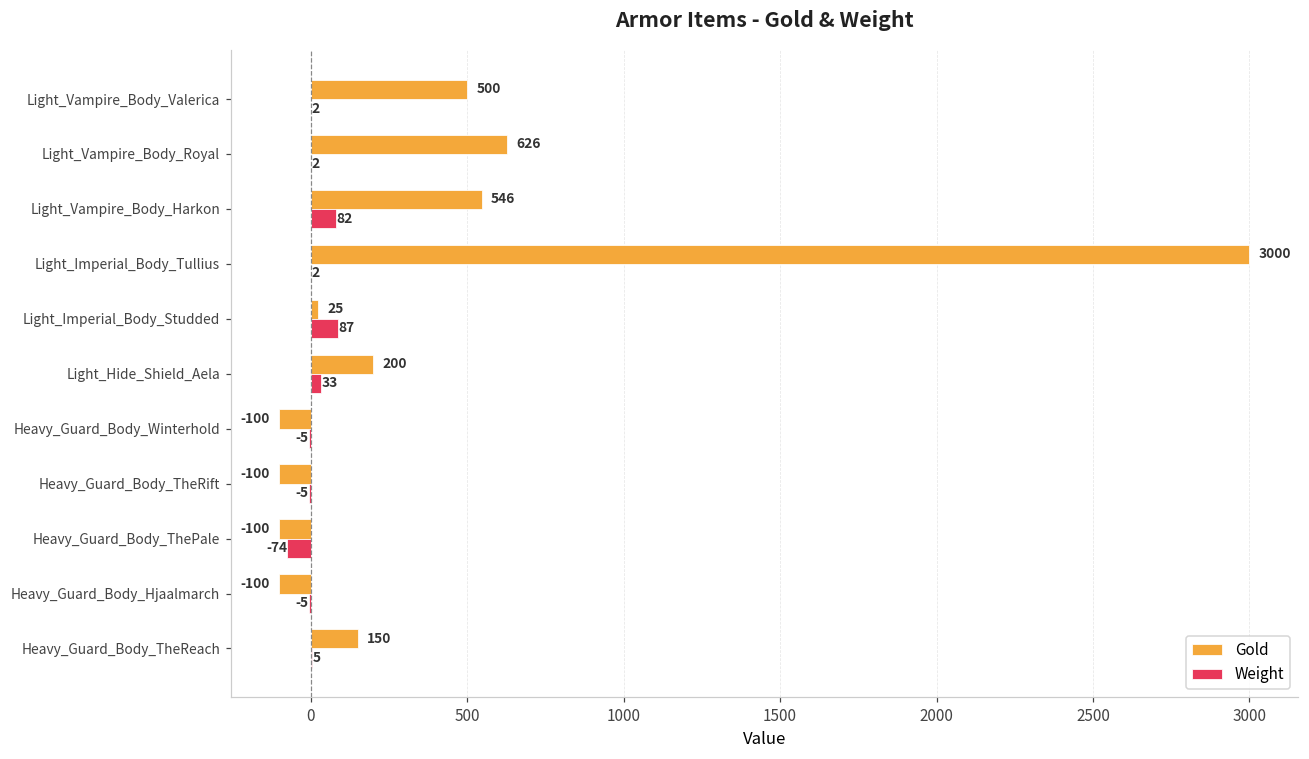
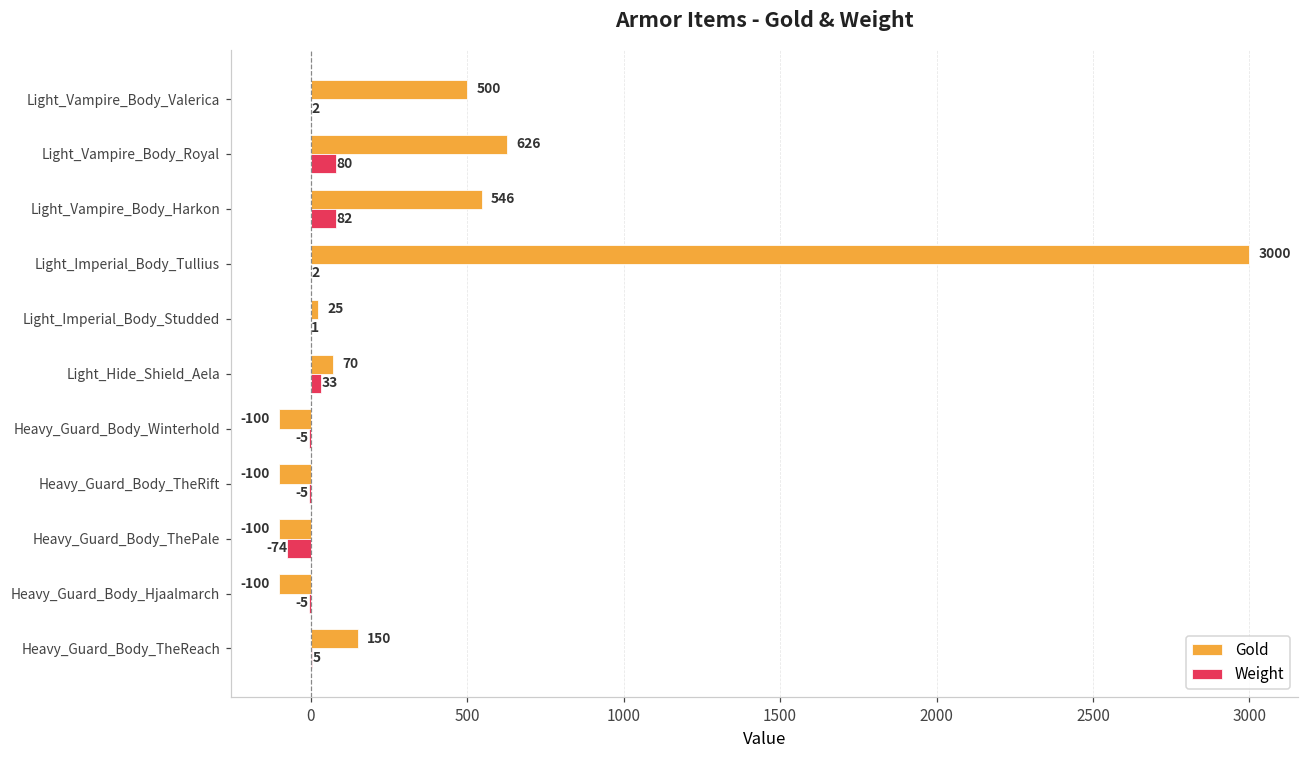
  {
    "Gold": {
      "Light_Vampire_Body_Valerica": 500,
      "Light_Vampire_Body_Royal": 626,
      "Light_Vampire_Body_Harkon": 546,
      "Light_Imperial_Body_Tullius": 3000,
      "Light_Imperial_Body_Studded": 25,
-     "Light_Hide_Shield_Aela": 200,
+     "Light_Hide_Shield_Aela": 70,
      "Heavy_Guard_Body_Winterhold": -100,
      "Heavy_Guard_Body_TheRift": -100,
      "Heavy_Guard_Body_ThePale": -100,
      "Heavy_Guard_Body_Hjaalmarch": -100,
      "Heavy_Guard_Body_TheReach": 150
    },
    "Weight": {
      "Light_Vampire_Body_Valerica": 2,
-     "Light_Vampire_Body_Royal": 2,
+     "Light_Vampire_Body_Royal": 80,
      "Light_Vampire_Body_Harkon": 82,
      "Light_Imperial_Body_Tullius": 2,
-     "Light_Imperial_Body_Studded": 87,
+     "Light_Imperial_Body_Studded": 1,
      "Light_Hide_Shield_Aela": 33,
      "Heavy_Guard_Body_Winterhold": -5,
      "Heavy_Guard_Body_TheRift": -5,
      "Heavy_Guard_Body_ThePale": -74,
      "Heavy_Guard_Body_Hjaalmarch": -5,
      "Heavy_Guard_Body_TheReach": 5
    }
  }
